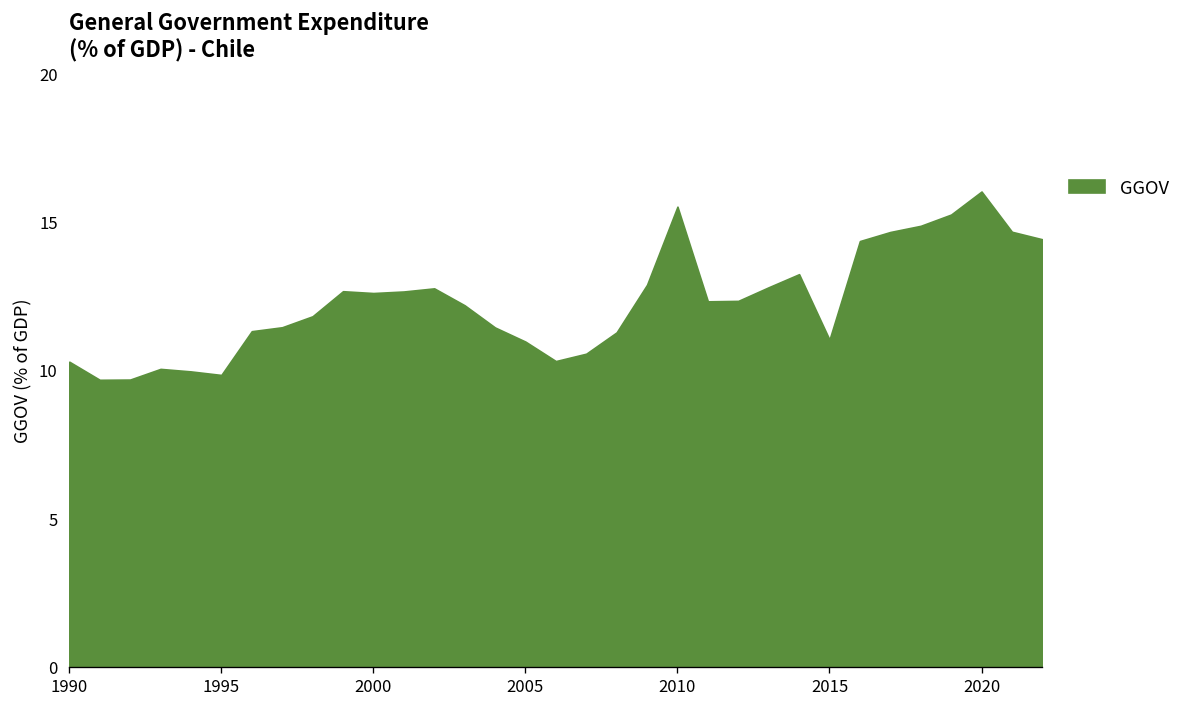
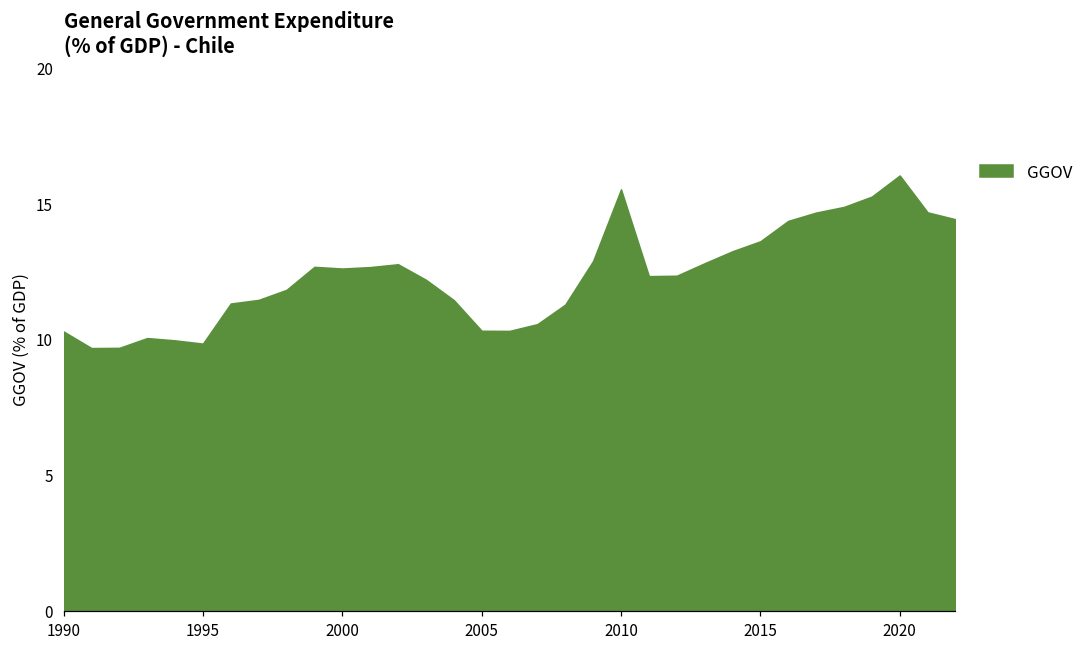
  {
    "1990": 10.3,
    "1995": 9.8,
    "2000": 12.6,
-   "2005": 11.0,
+   "2005": 10.3,
    "2010": 15.5,
-   "2015": 11.0,
+   "2015": 13.6,
    "2020": 16.0
  }
